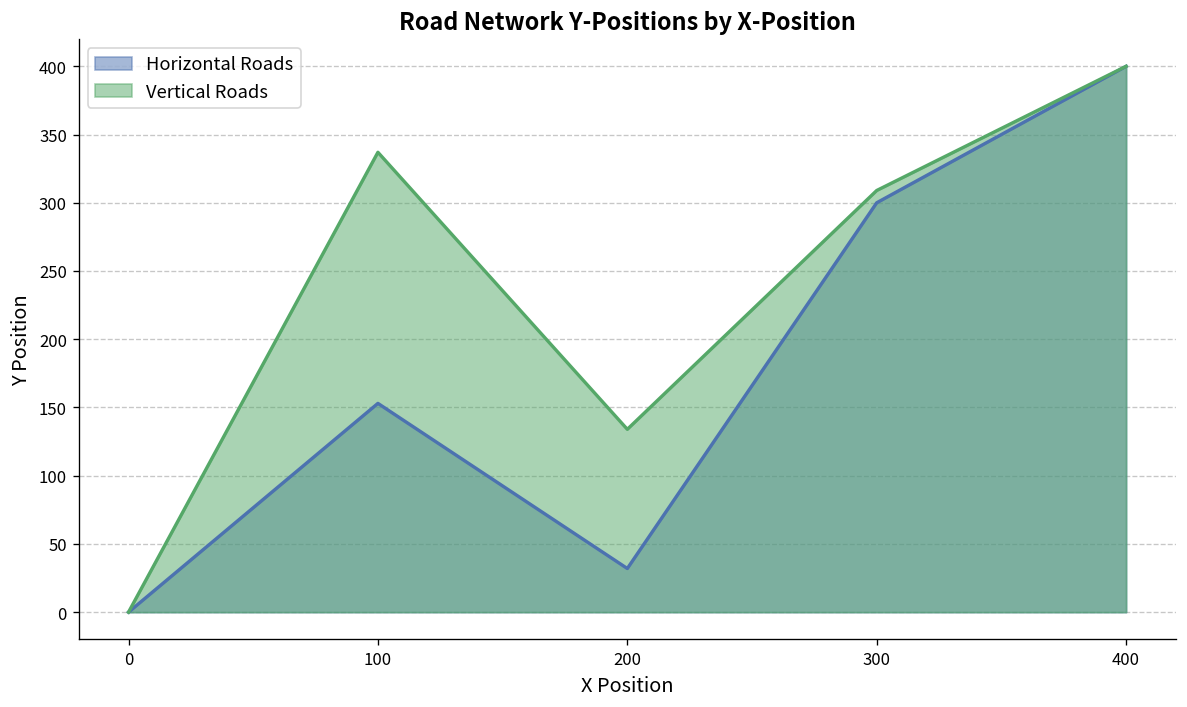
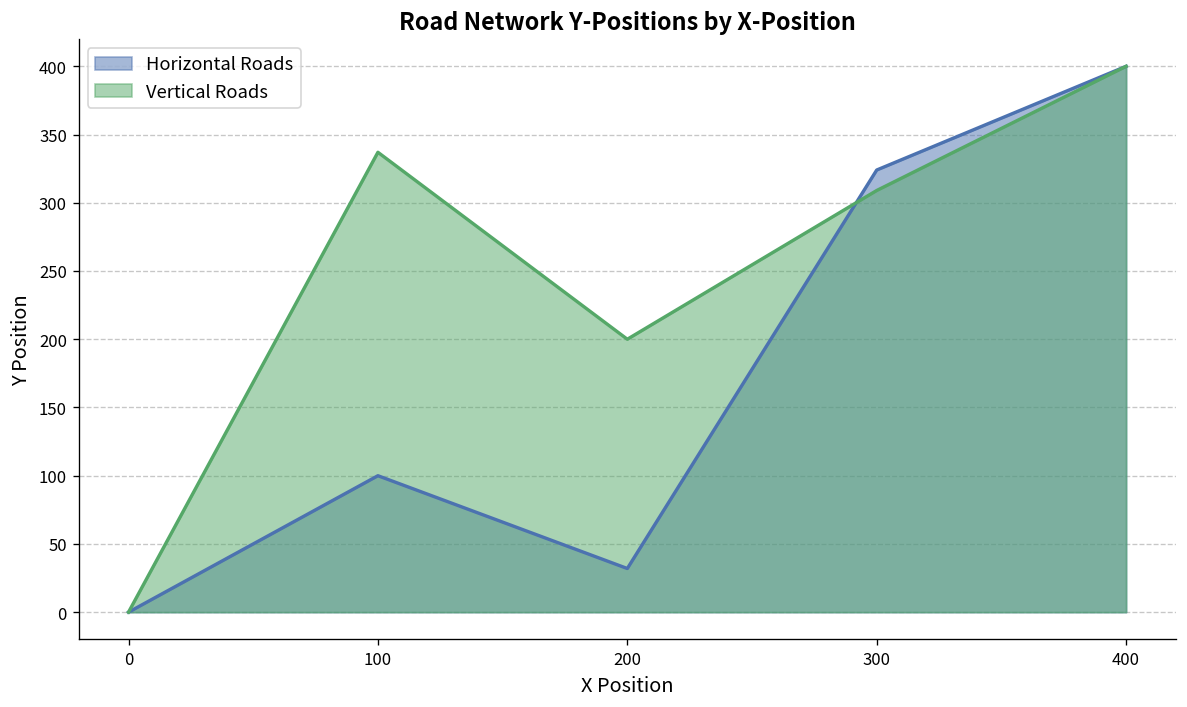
  {
    "Horizontal Roads": {
-     "100": 153,
+     "100": 100,
      "200": 32,
-     "300": 300
+     "300": 324
    },
    "Vertical Roads": {
      "100": 337,
-     "200": 134,
+     "200": 200,
      "300": 309
    }
  }
